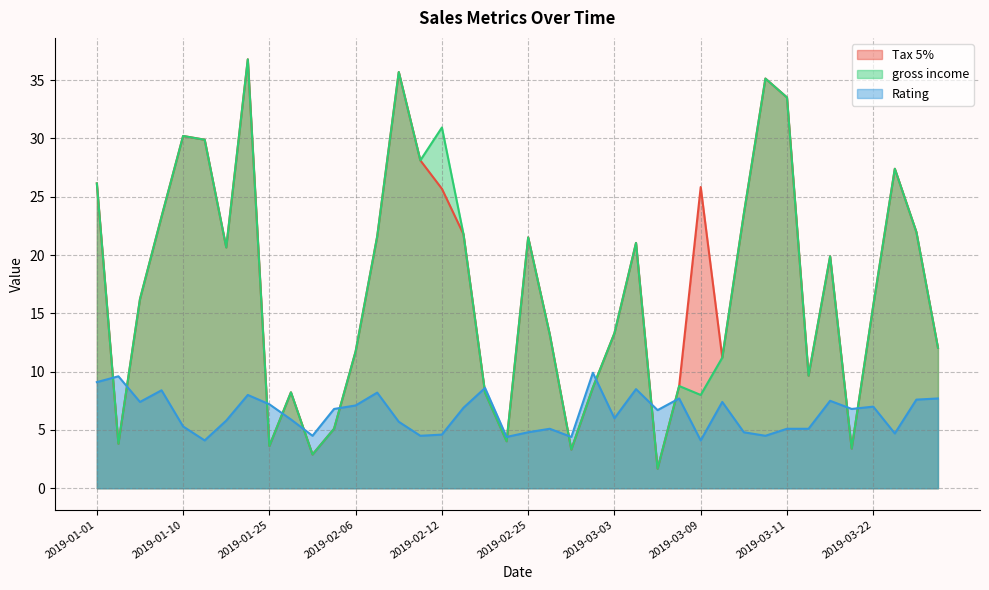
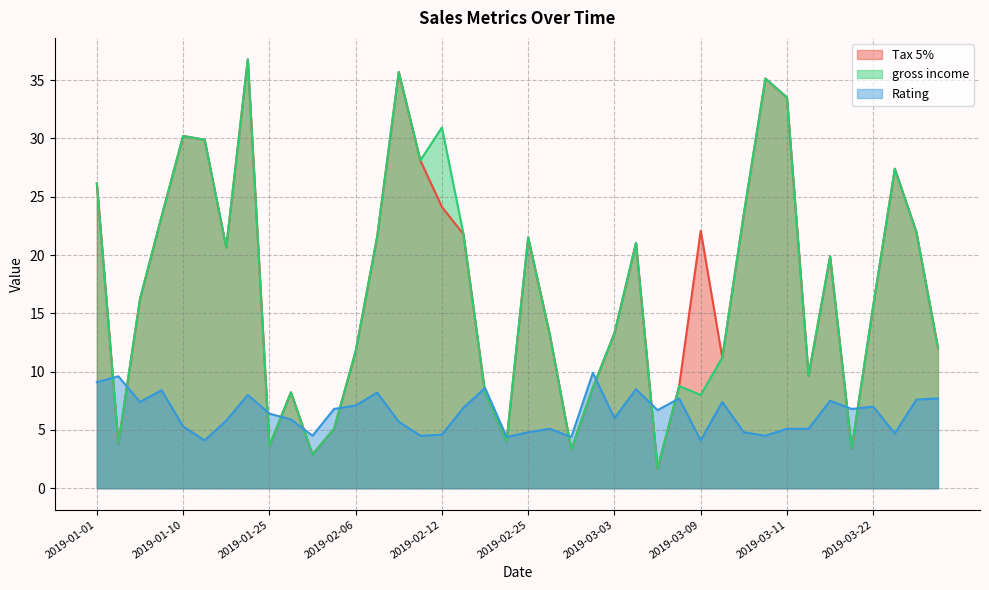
  {
    "Tax 5%": {
-     "2019-02-12": 25.7,
-     "2019-03-09": 25.8
+     "2019-02-12": 24.1,
+     "2019-03-09": 22.1
    },
    "gross income": {
      "2019-02-12": 30.9,
      "2019-03-09": 8.0
    },
    "Rating": {
      "2019-01-01": 9.1,
-     "2019-01-25": 7.2,
+     "2019-01-25": 6.4,
      "2019-02-12": 4.6,
      "2019-03-09": 4.1,
      "2019-03-22": 7.0
    }
  }
